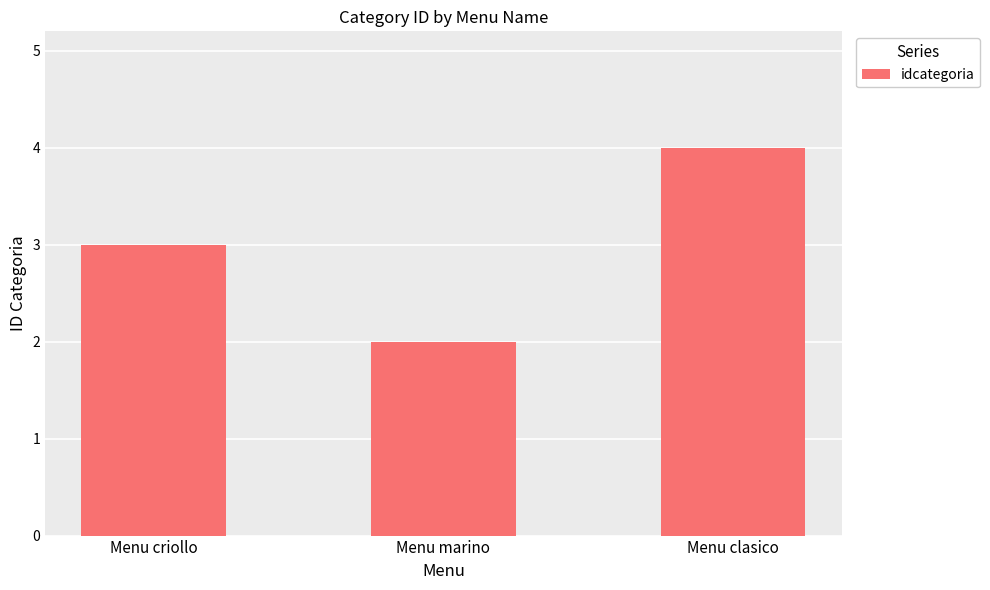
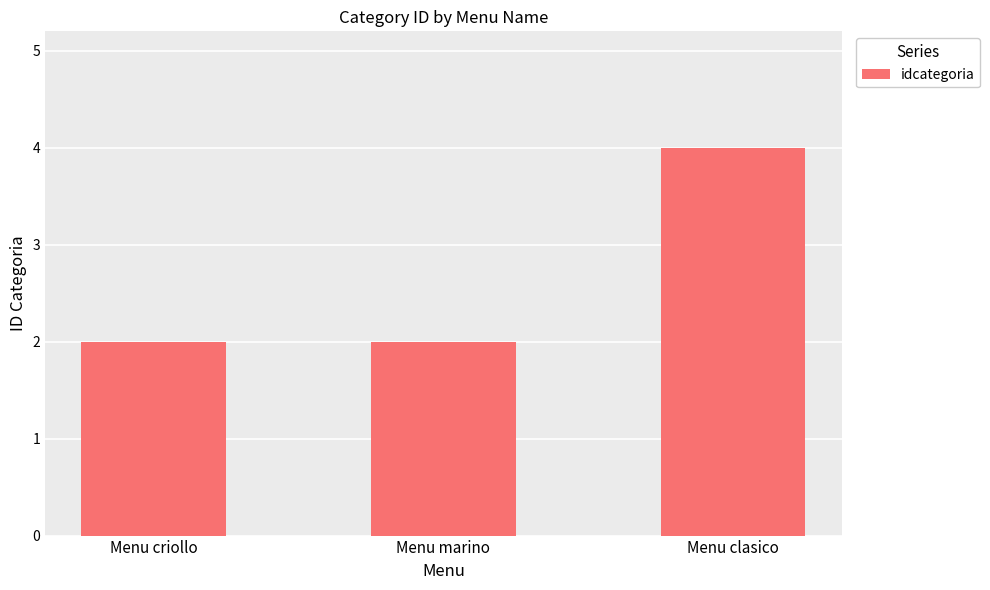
  {
-   "Menu criollo": 3,
+   "Menu criollo": 2,
    "Menu marino": 2,
    "Menu clasico": 4
  }
